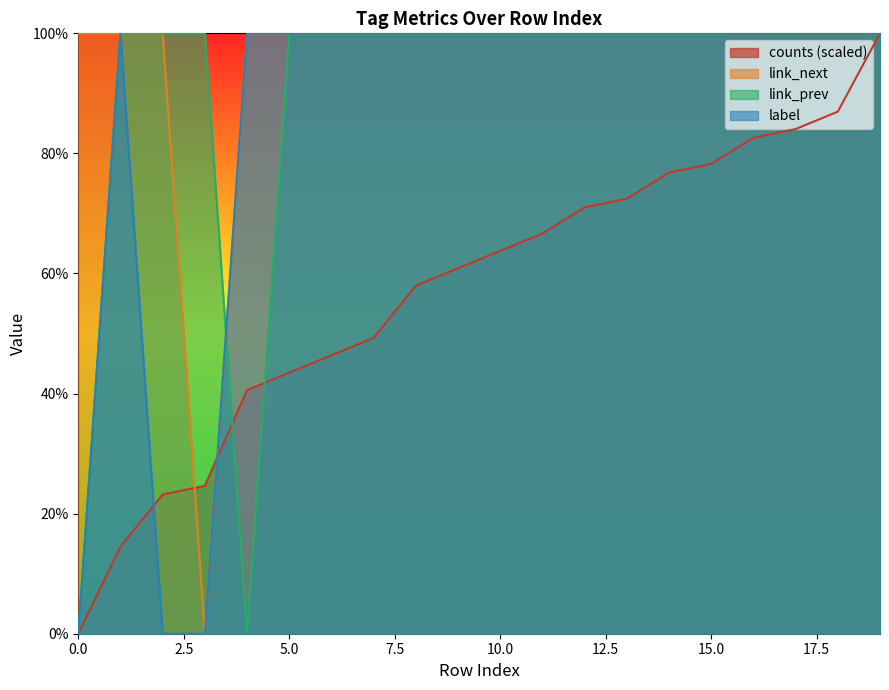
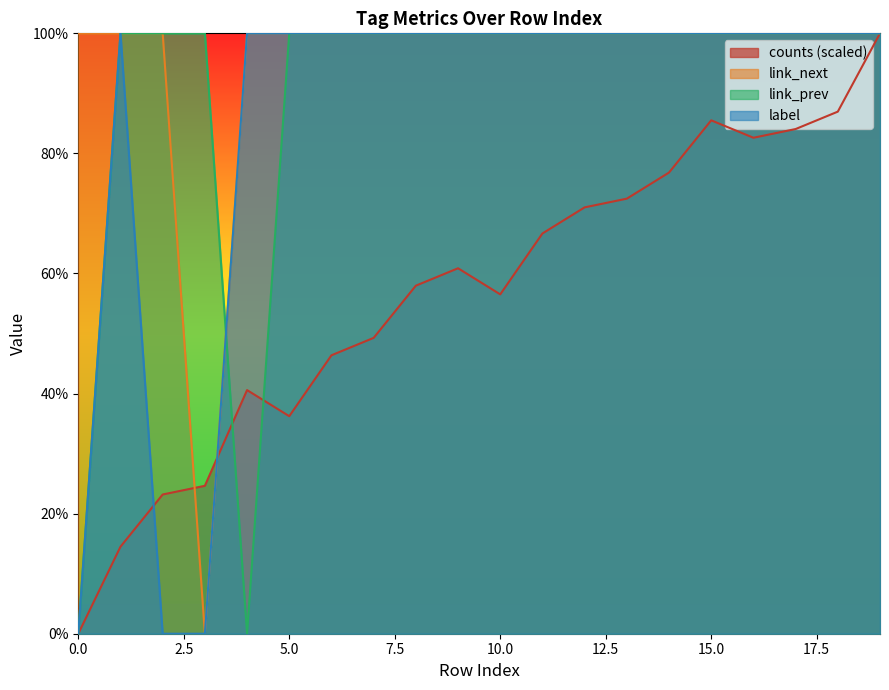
  {
    "counts (scaled)": {
-     "5.0": "43%",
-     "10.0": "64%",
-     "15.0": "78%"
+     "5.0": "36%",
+     "10.0": "57%",
+     "15.0": "86%"
    },
    "link_next": {
      "0.0": "100%"
    }
  }
